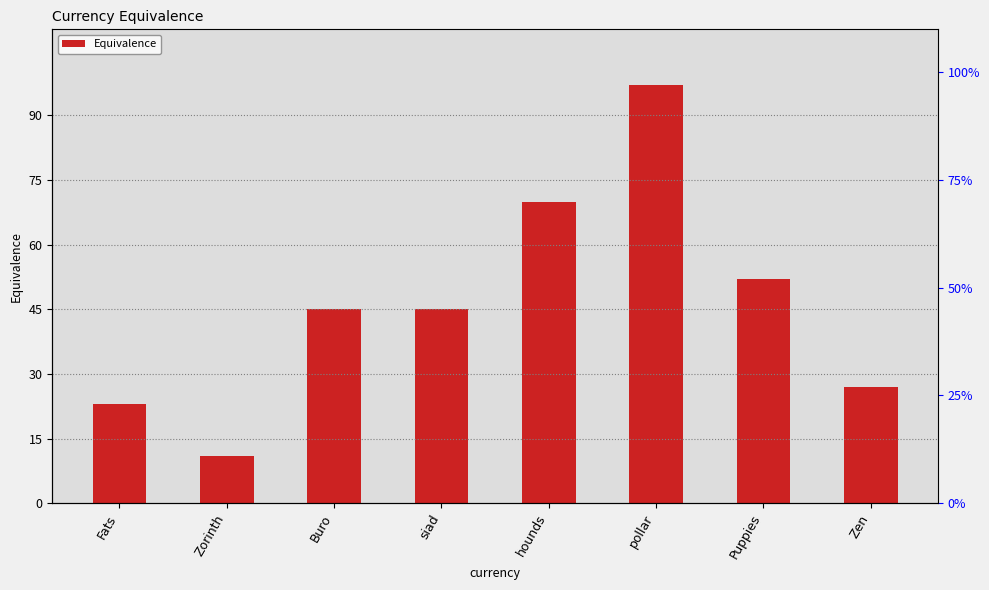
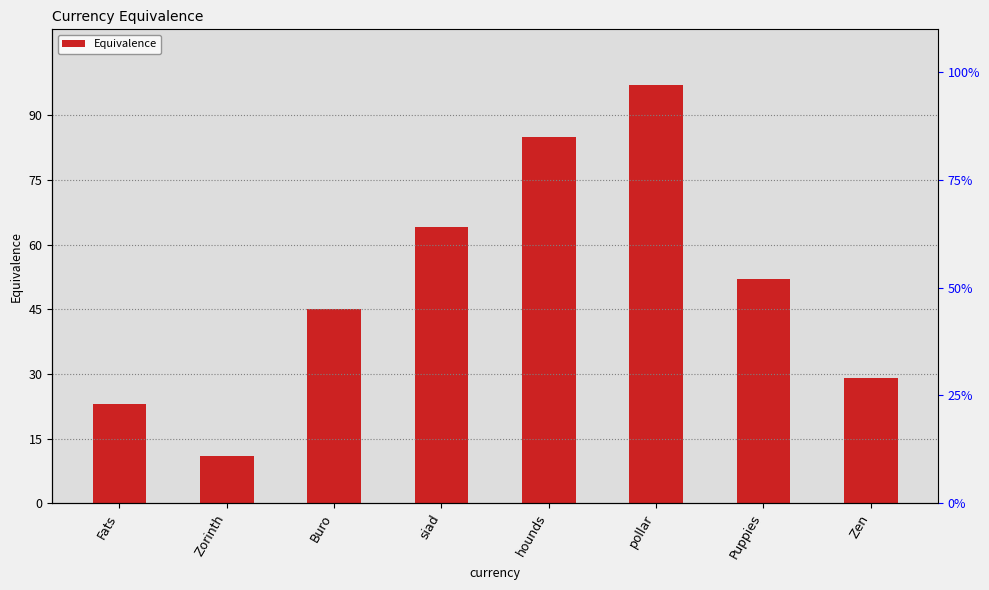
  {
    "Fats": 23,
    "Zorinth": 11,
    "Buro": 45,
-   "siad": 45,
-   "hounds": 70,
+   "siad": 64,
+   "hounds": 85,
    "pollar": 97,
    "Puppies": 52,
-   "Zen": 27
+   "Zen": 29
  }
